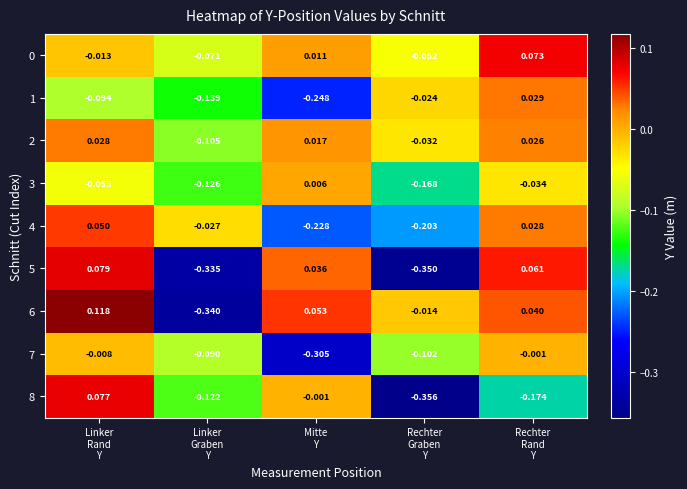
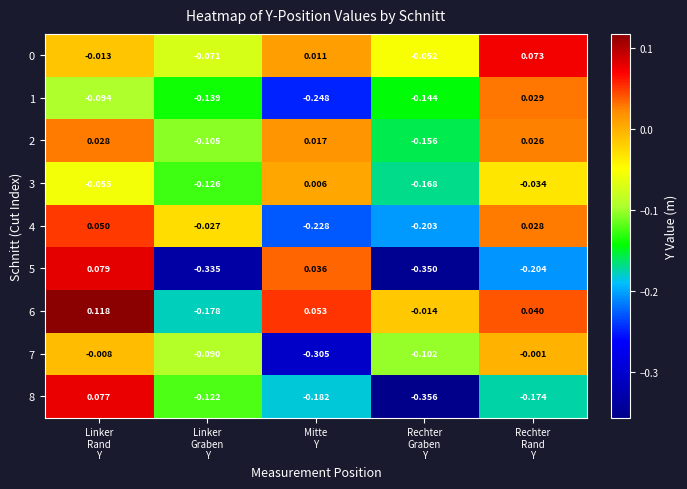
  {
    "0": {
      "Linker Rand Y": -0.013,
      "Linker Graben Y": -0.071,
      "Mitte Y": 0.011,
      "Rechter Graben Y": -0.052,
      "Rechter Rand Y": 0.073
    },
    "1": {
      "Linker Rand Y": -0.094,
      "Linker Graben Y": -0.139,
      "Mitte Y": -0.248,
-     "Rechter Graben Y": -0.024,
+     "Rechter Graben Y": -0.144,
      "Rechter Rand Y": 0.029
    },
    "2": {
      "Linker Rand Y": 0.028,
      "Linker Graben Y": -0.105,
      "Mitte Y": 0.017,
-     "Rechter Graben Y": -0.032,
+     "Rechter Graben Y": -0.156,
      "Rechter Rand Y": 0.026
    },
    "3": {
      "Linker Rand Y": -0.055,
      "Linker Graben Y": -0.126,
      "Mitte Y": 0.006,
      "Rechter Graben Y": -0.168,
      "Rechter Rand Y": -0.034
    },
    "4": {
      "Linker Rand Y": 0.050,
      "Linker Graben Y": -0.027,
      "Mitte Y": -0.228,
      "Rechter Graben Y": -0.203,
      "Rechter Rand Y": 0.028
    },
    "5": {
      "Linker Rand Y": 0.079,
      "Linker Graben Y": -0.335,
      "Mitte Y": 0.036,
      "Rechter Graben Y": -0.350,
-     "Rechter Rand Y": 0.061
+     "Rechter Rand Y": -0.204
    },
    "6": {
      "Linker Rand Y": 0.118,
-     "Linker Graben Y": -0.340,
+     "Linker Graben Y": -0.178,
      "Mitte Y": 0.053,
      "Rechter Graben Y": -0.014,
      "Rechter Rand Y": 0.040
    },
    "7": {
      "Linker Rand Y": -0.008,
      "Linker Graben Y": -0.090,
      "Mitte Y": -0.305,
      "Rechter Graben Y": -0.102,
      "Rechter Rand Y": -0.001
    },
    "8": {
      "Linker Rand Y": 0.077,
      "Linker Graben Y": -0.122,
-     "Mitte Y": -0.001,
+     "Mitte Y": -0.182,
      "Rechter Graben Y": -0.356,
      "Rechter Rand Y": -0.174
    }
  }
